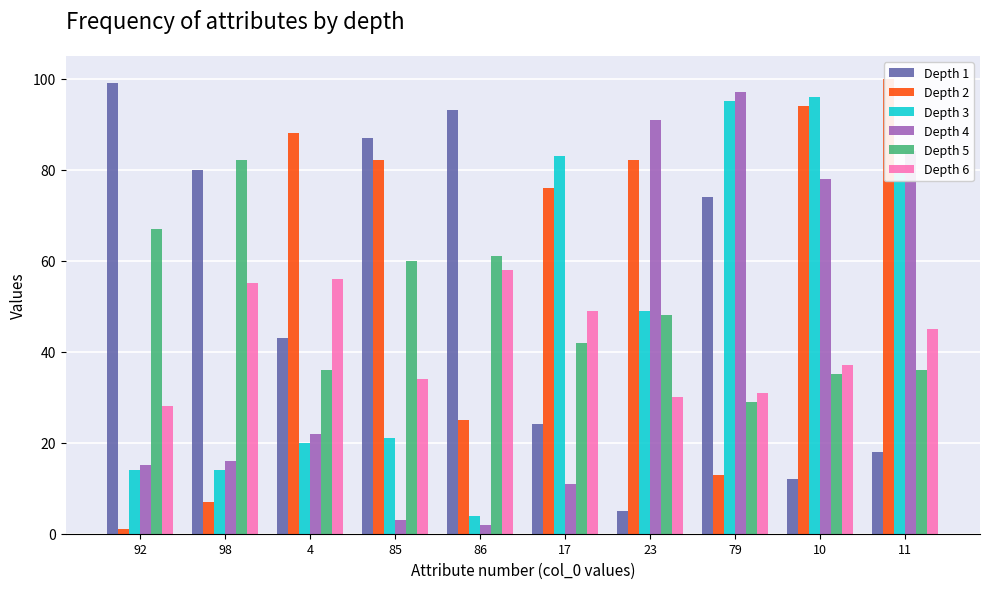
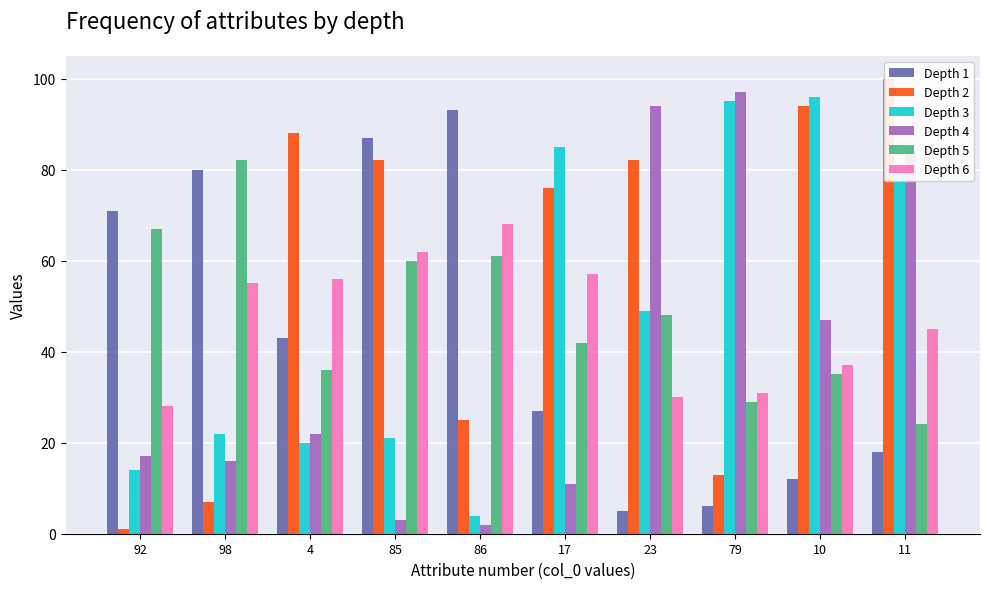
  {
    "Depth 1": {
-     "92": 99,
+     "92": 71,
      "98": 80,
      "4": 43,
      "85": 87,
      "86": 93,
-     "17": 24,
+     "17": 27,
      "23": 5,
-     "79": 74,
+     "79": 6,
      "10": 12,
      "11": 18
    },
    "Depth 2": {
      "92": 1,
      "98": 7,
      "4": 88,
      "85": 82,
      "86": 25,
      "17": 76,
      "23": 82,
      "79": 13,
      "10": 94
    },
    "Depth 3": {
      "92": 14,
-     "98": 14,
+     "98": 22,
      "4": 20,
      "85": 21,
      "86": 4,
-     "17": 83,
+     "17": 85,
      "23": 49,
      "79": 95,
      "10": 96
    },
    "Depth 4": {
-     "92": 15,
+     "92": 17,
      "98": 16,
      "4": 22,
      "85": 3,
      "86": 2,
      "17": 11,
-     "23": 91,
+     "23": 94,
      "79": 97,
-     "10": 78
+     "10": 47
    },
    "Depth 5": {
      "92": 67,
      "98": 82,
      "4": 36,
      "85": 60,
      "86": 61,
      "17": 42,
      "23": 48,
      "79": 29,
      "10": 35,
-     "11": 36
+     "11": 24
    },
    "Depth 6": {
      "92": 28,
      "98": 55,
      "4": 56,
-     "85": 34,
-     "86": 58,
-     "17": 49,
+     "85": 62,
+     "86": 68,
+     "17": 57,
      "23": 30,
      "79": 31,
      "10": 37,
      "11": 45
    }
  }
